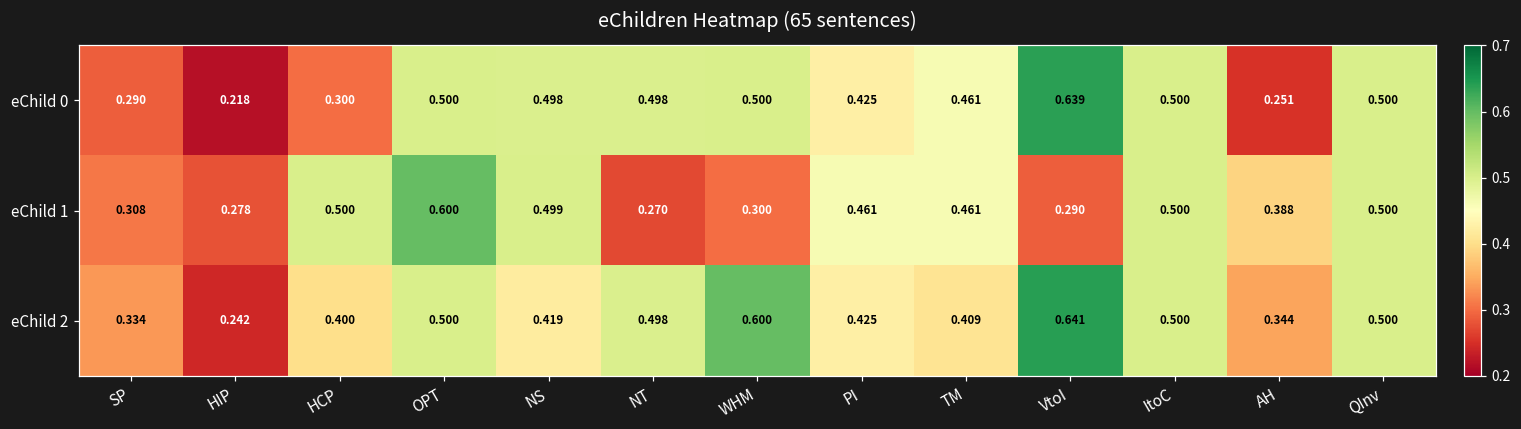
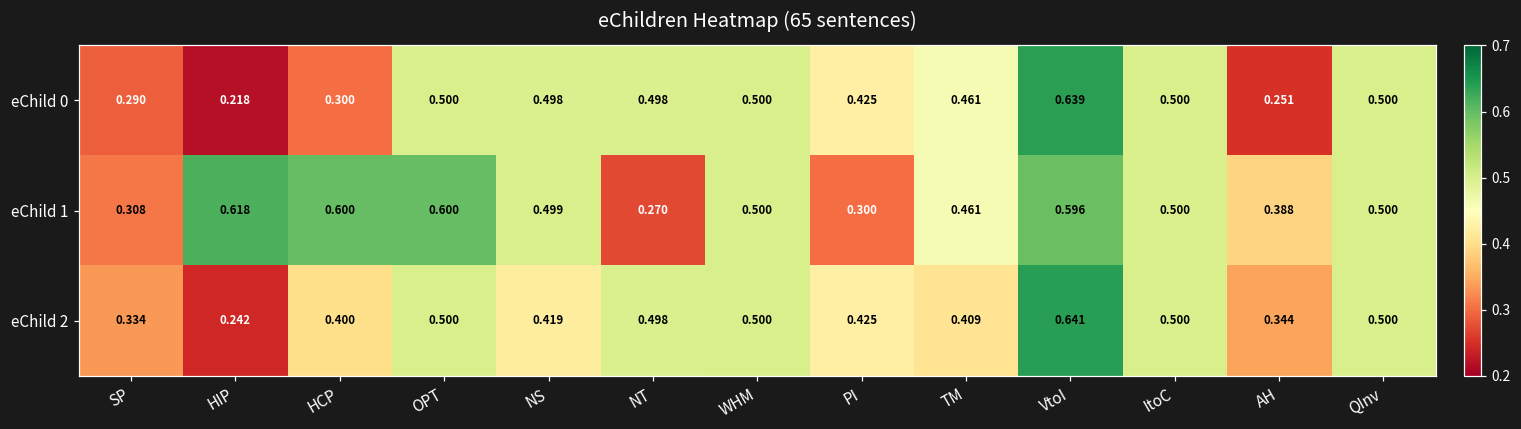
  {
    "eChild 0": {
      "SP": 0.290,
      "HIP": 0.218,
      "HCP": 0.300,
      "OPT": 0.500,
      "NS": 0.498,
      "NT": 0.498,
      "WHM": 0.500,
      "PI": 0.425,
      "TM": 0.461,
      "VtoI": 0.639,
      "ItoC": 0.500,
      "AH": 0.251,
      "QInv": 0.500
    },
    "eChild 1": {
      "SP": 0.308,
-     "HIP": 0.278,
-     "HCP": 0.500,
+     "HIP": 0.618,
+     "HCP": 0.600,
      "OPT": 0.600,
      "NS": 0.499,
      "NT": 0.270,
-     "WHM": 0.300,
-     "PI": 0.461,
+     "WHM": 0.500,
+     "PI": 0.300,
      "TM": 0.461,
-     "VtoI": 0.290,
+     "VtoI": 0.596,
      "ItoC": 0.500,
      "AH": 0.388,
      "QInv": 0.500
    },
    "eChild 2": {
      "SP": 0.334,
      "HIP": 0.242,
      "HCP": 0.400,
      "OPT": 0.500,
      "NS": 0.419,
      "NT": 0.498,
-     "WHM": 0.600,
+     "WHM": 0.500,
      "PI": 0.425,
      "TM": 0.409,
      "VtoI": 0.641,
      "ItoC": 0.500,
      "AH": 0.344,
      "QInv": 0.500
    }
  }
